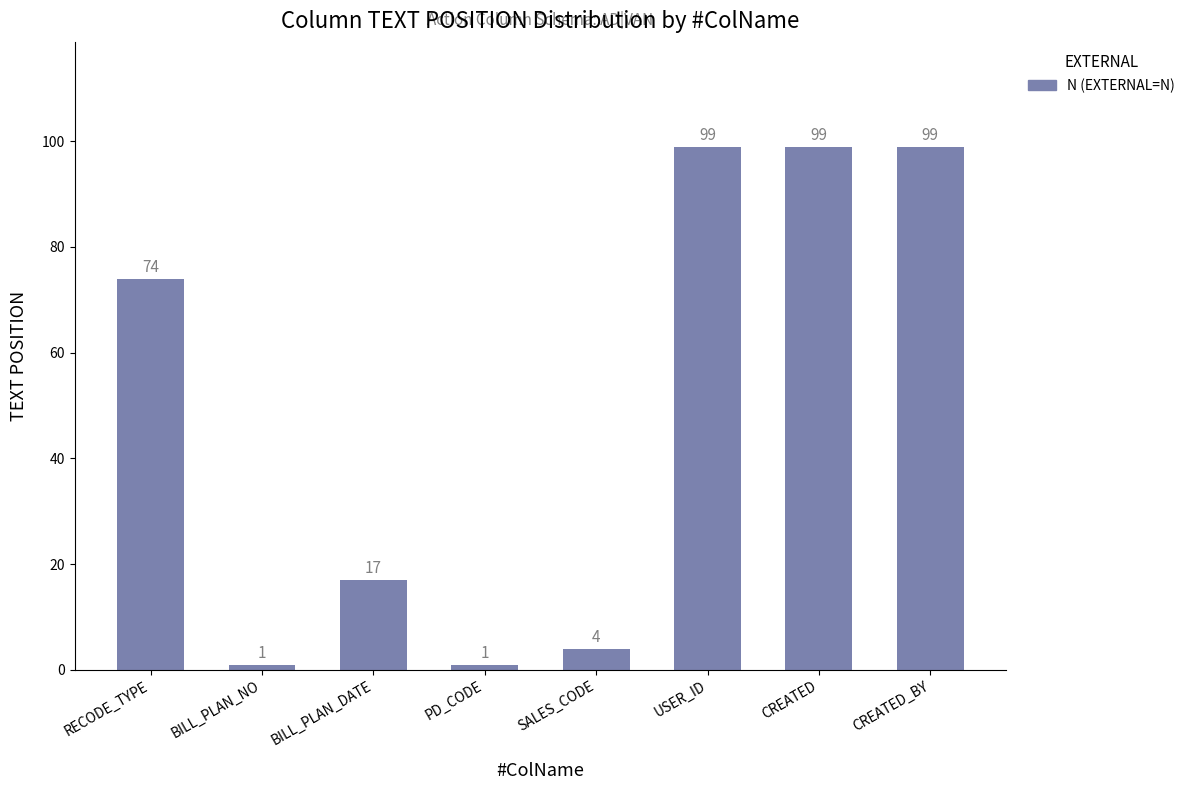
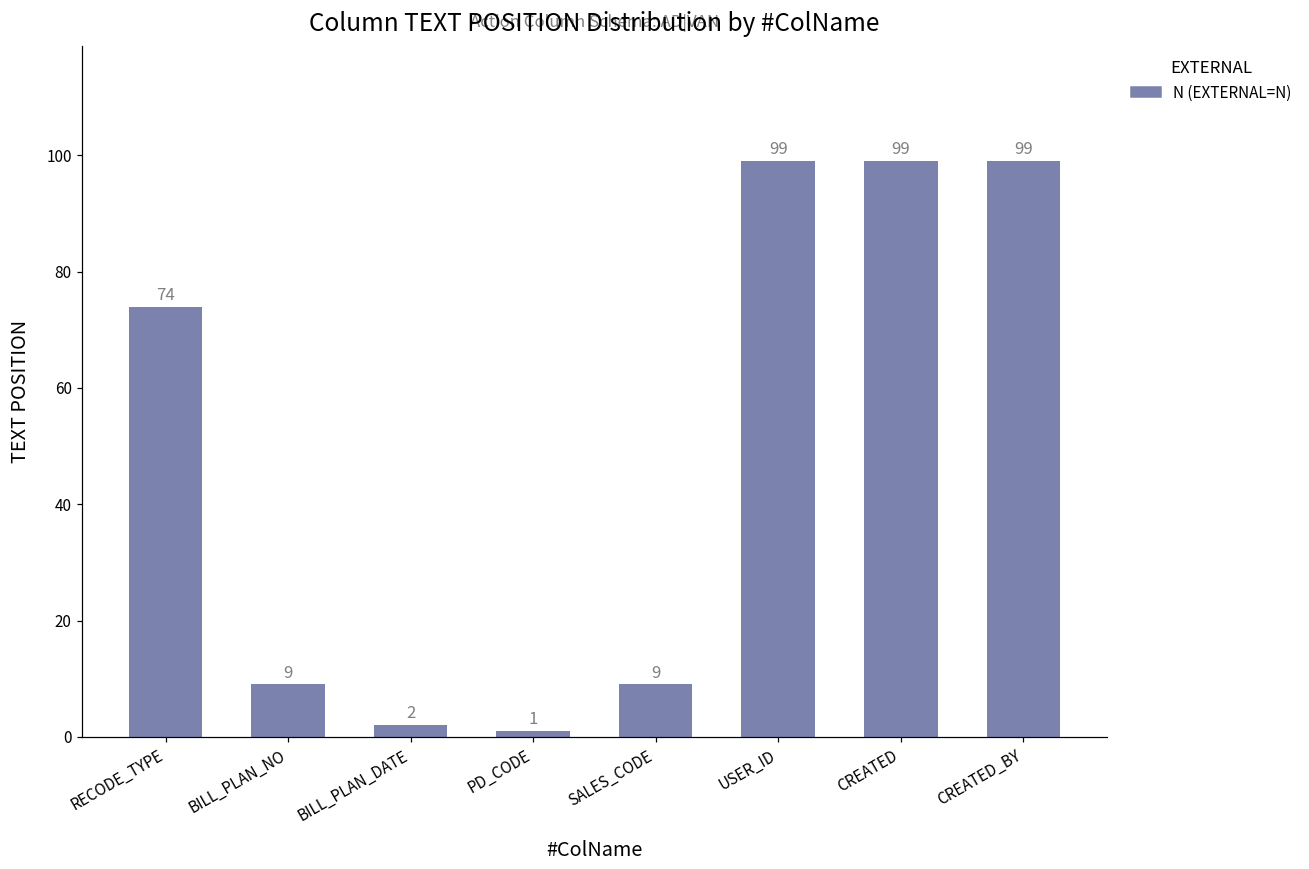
  {
    "RECODE_TYPE": 74,
-   "BILL_PLAN_NO": 1,
-   "BILL_PLAN_DATE": 17,
+   "BILL_PLAN_NO": 9,
+   "BILL_PLAN_DATE": 2,
    "PD_CODE": 1,
-   "SALES_CODE": 4,
+   "SALES_CODE": 9,
    "USER_ID": 99,
    "CREATED": 99,
    "CREATED_BY": 99
  }
